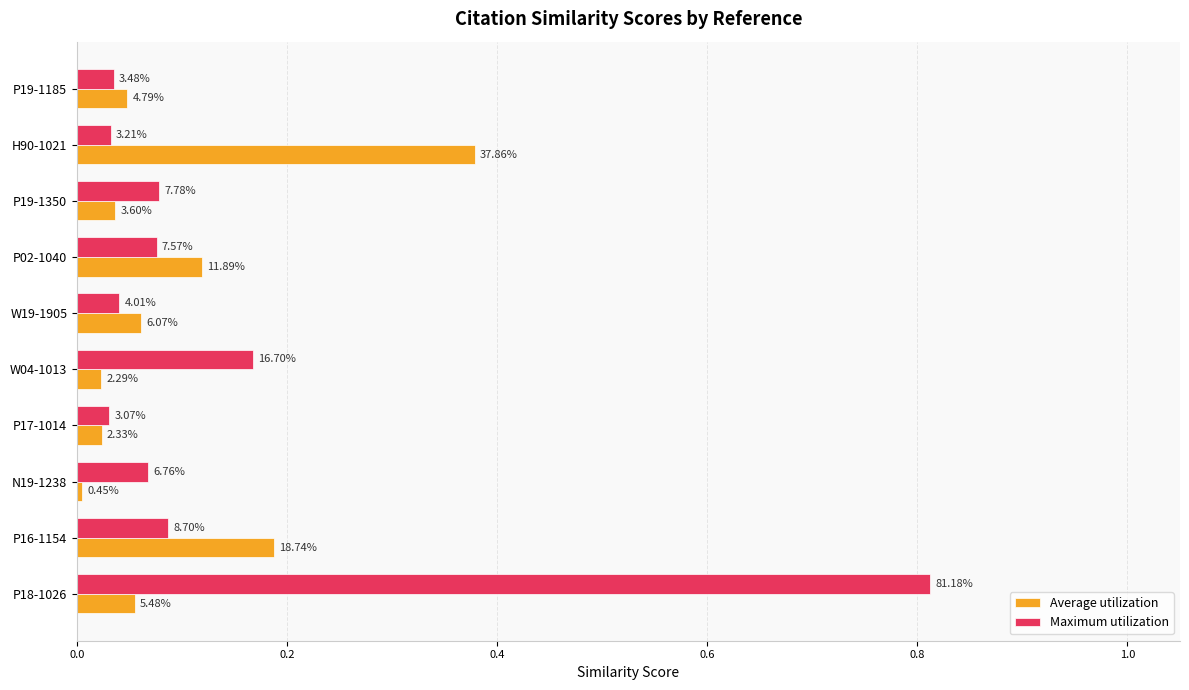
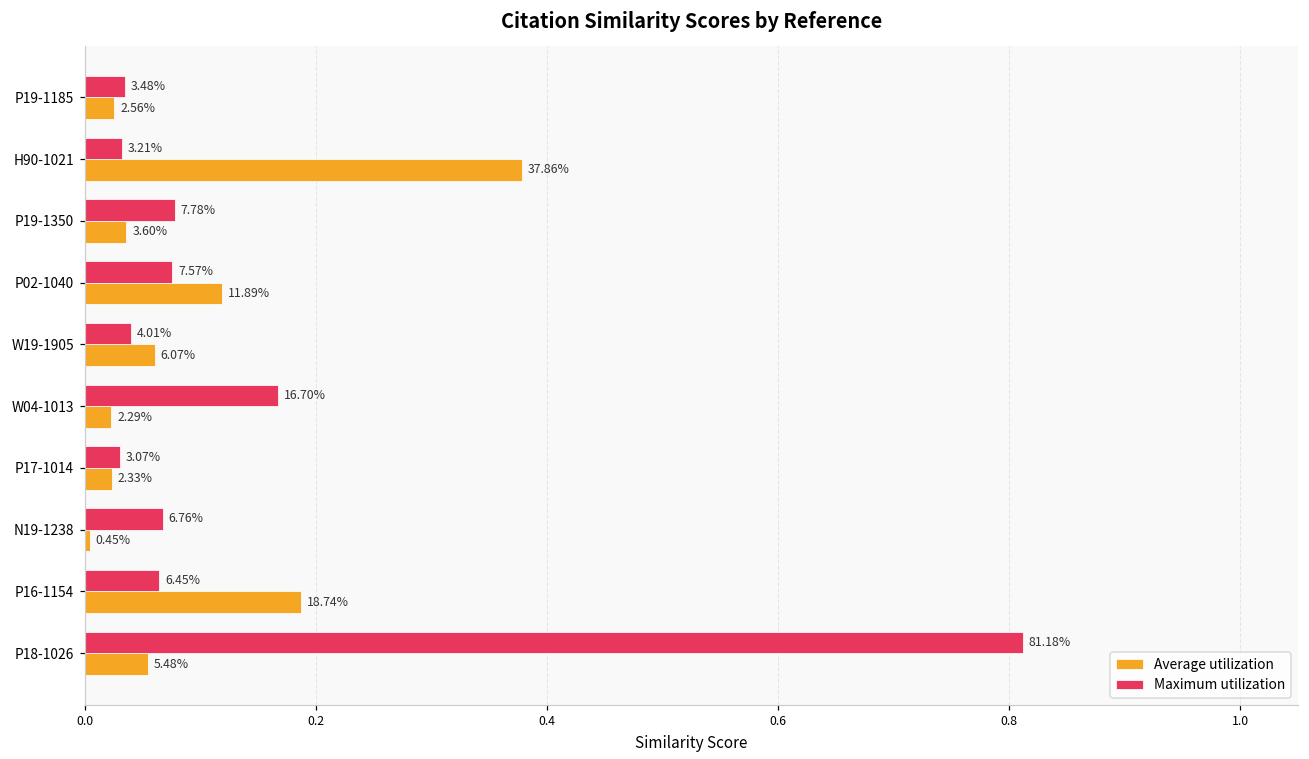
  {
    "Average utilization": {
-     "P19-1185": "4.79%",
+     "P19-1185": "2.56%",
      "H90-1021": "37.86%",
      "P19-1350": "3.60%",
      "P02-1040": "11.89%",
      "W19-1905": "6.07%",
      "W04-1013": "2.29%",
      "P17-1014": "2.33%",
      "N19-1238": "0.45%",
      "P16-1154": "18.74%",
      "P18-1026": "5.48%"
    },
    "Maximum utilization": {
      "P19-1185": "3.48%",
      "H90-1021": "3.21%",
      "P19-1350": "7.78%",
      "P02-1040": "7.57%",
      "W19-1905": "4.01%",
      "W04-1013": "16.70%",
      "P17-1014": "3.07%",
      "N19-1238": "6.76%",
-     "P16-1154": "8.70%",
+     "P16-1154": "6.45%",
      "P18-1026": "81.18%"
    }
  }
